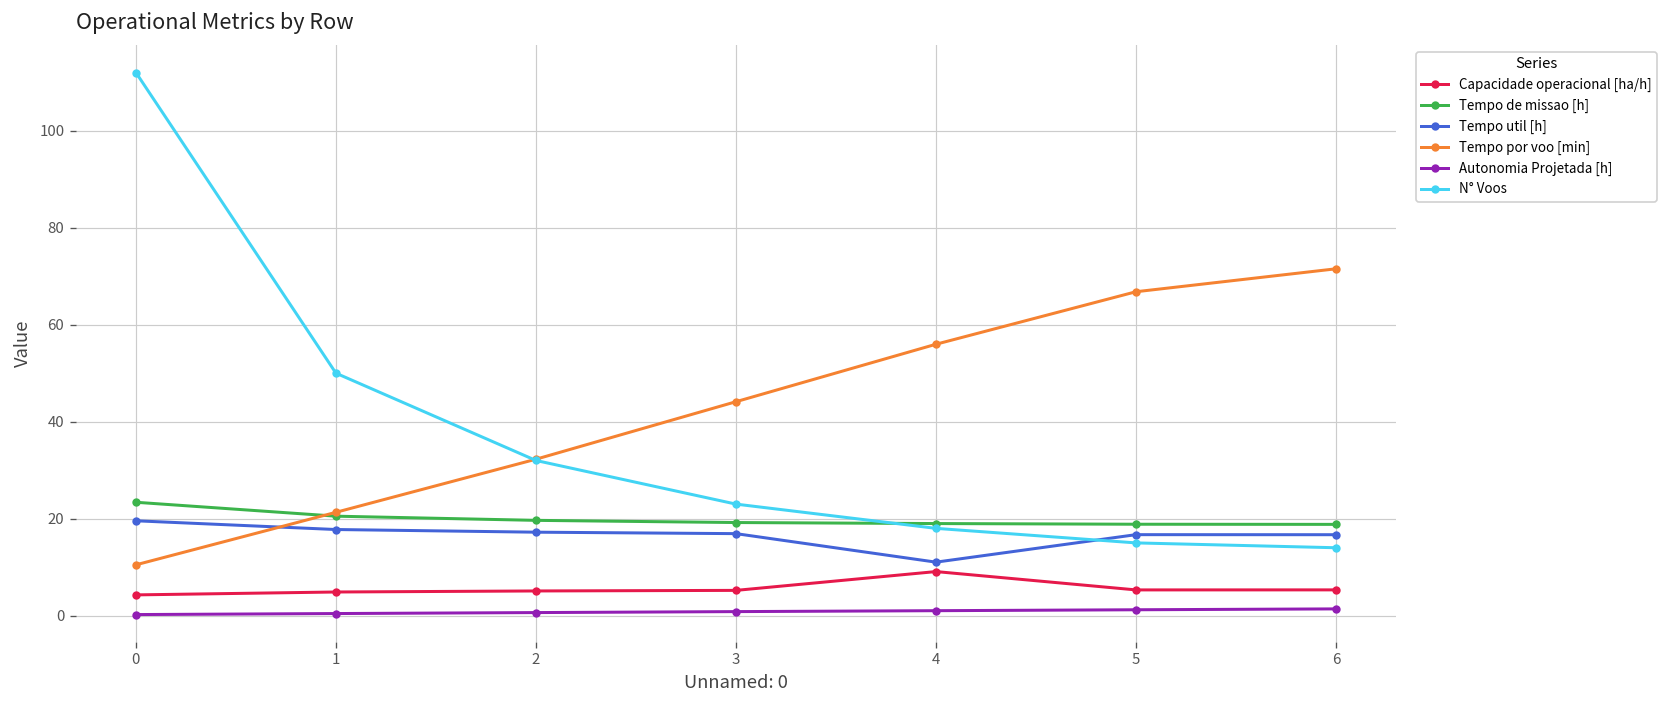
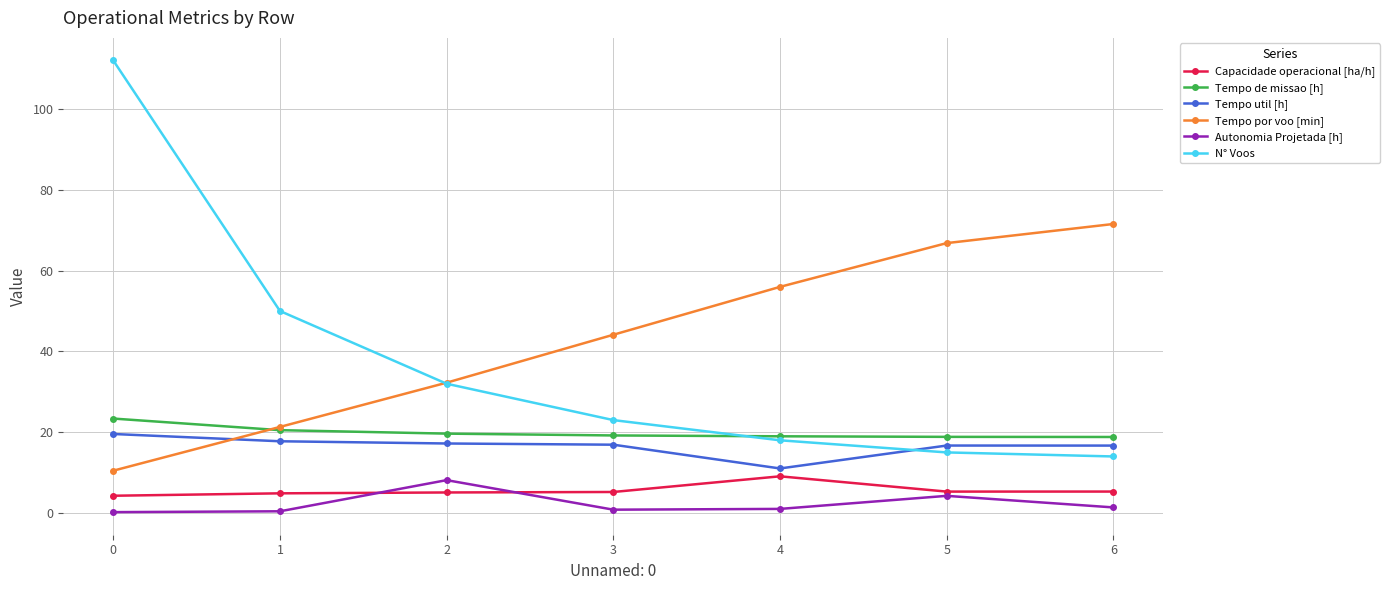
  {
    "Capacidade operacional [ha/h]": {
      "0": 4,
      "1": 5,
      "2": 5,
      "3": 5,
      "4": 9,
      "5": 5,
      "6": 5
    },
    "Tempo de missao [h]": {
      "0": 23,
      "1": 21,
      "2": 20,
      "3": 19,
      "4": 19,
      "5": 19,
      "6": 19
    },
    "Tempo util [h]": {
      "0": 20,
      "1": 18,
      "2": 17,
      "3": 17,
      "4": 11,
      "5": 17,
      "6": 17
    },
    "Tempo por voo [min]": {
      "0": 10,
      "1": 21,
      "3": 44,
      "4": 56,
      "5": 67,
      "6": 72
    },
    "Autonomia Projetada [h]": {
      "0": 0,
      "1": 0,
-     "2": 1,
+     "2": 8,
      "3": 1,
      "4": 1,
-     "5": 1,
+     "5": 4,
      "6": 1
    },
    "N° Voos": {
      "0": 112,
      "1": 50,
      "3": 23,
      "4": 18,
      "5": 15,
      "6": 14
    }
  }
